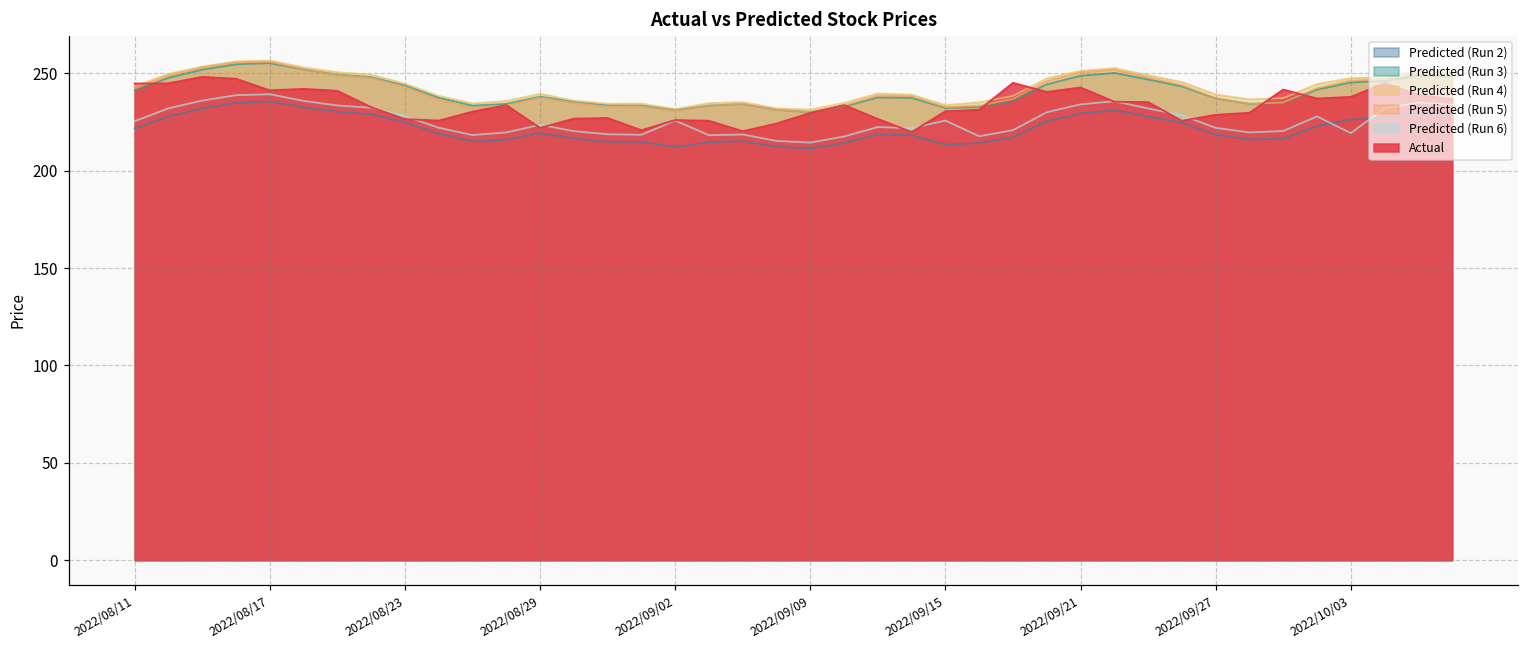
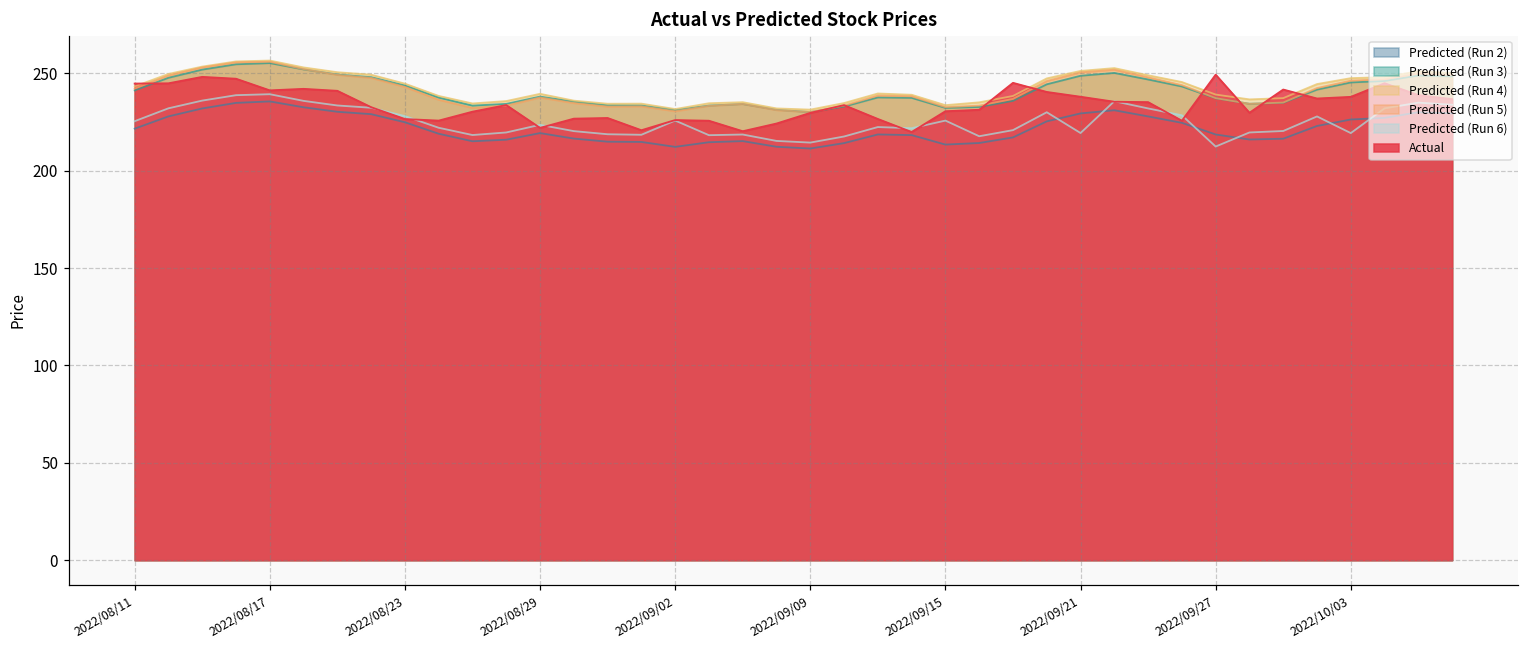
  {
    "Predicted (Run 6)": {
      "2022/08/11": 225,
      "2022/08/17": 239,
      "2022/08/23": 228,
      "2022/08/29": 223,
      "2022/09/09": 214,
      "2022/09/15": 226,
-     "2022/09/21": 234,
-     "2022/09/27": 222,
+     "2022/09/21": 219,
+     "2022/09/27": 212,
      "2022/10/03": 219
    },
    "Actual": {
      "2022/08/11": 245,
      "2022/08/17": 241,
      "2022/08/23": 226,
      "2022/08/29": 222,
      "2022/09/15": 230,
-     "2022/09/21": 243,
-     "2022/09/27": 229,
+     "2022/09/21": 238,
+     "2022/09/27": 249,
      "2022/10/03": 238
    }
  }
